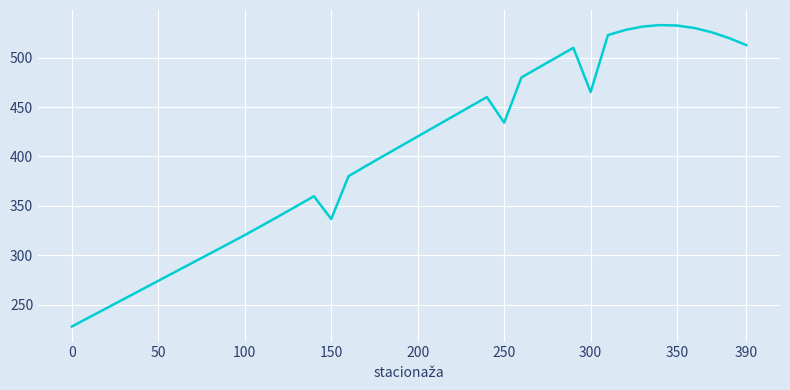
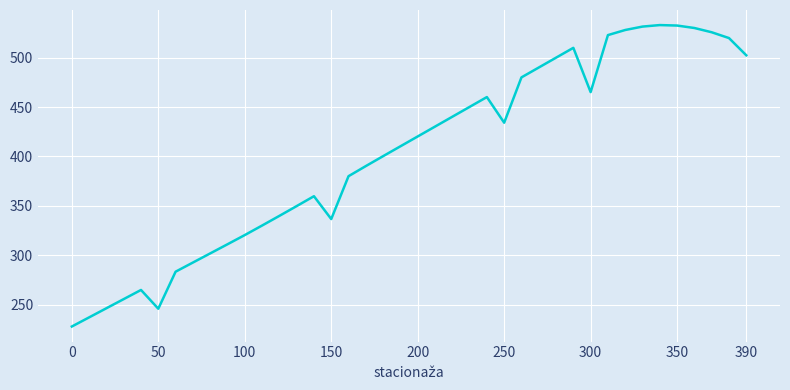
  {
    "0": 230,
-   "50": 270,
+   "50": 250,
    "100": 320,
    "150": 340,
    "200": 420,
    "250": 430,
    "300": 470,
    "350": 530,
-   "390": 510
+   "390": 500
  }
